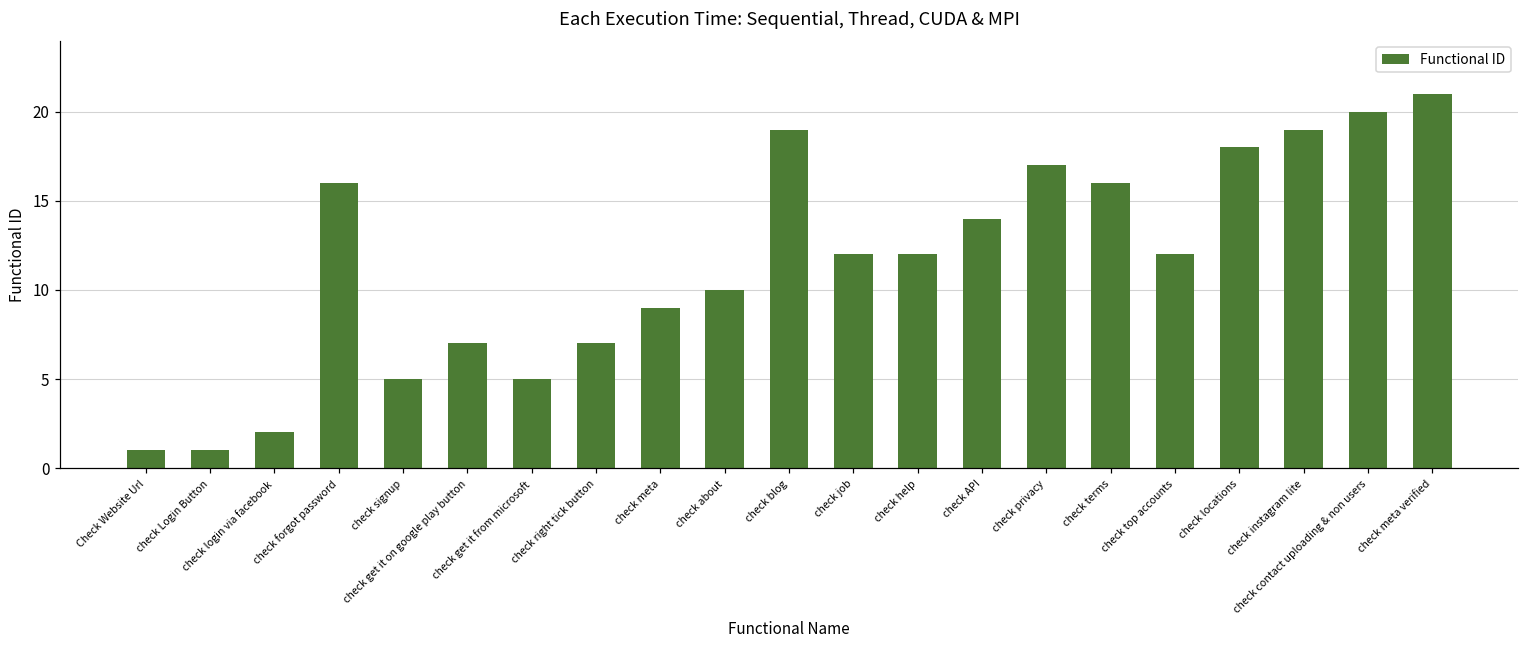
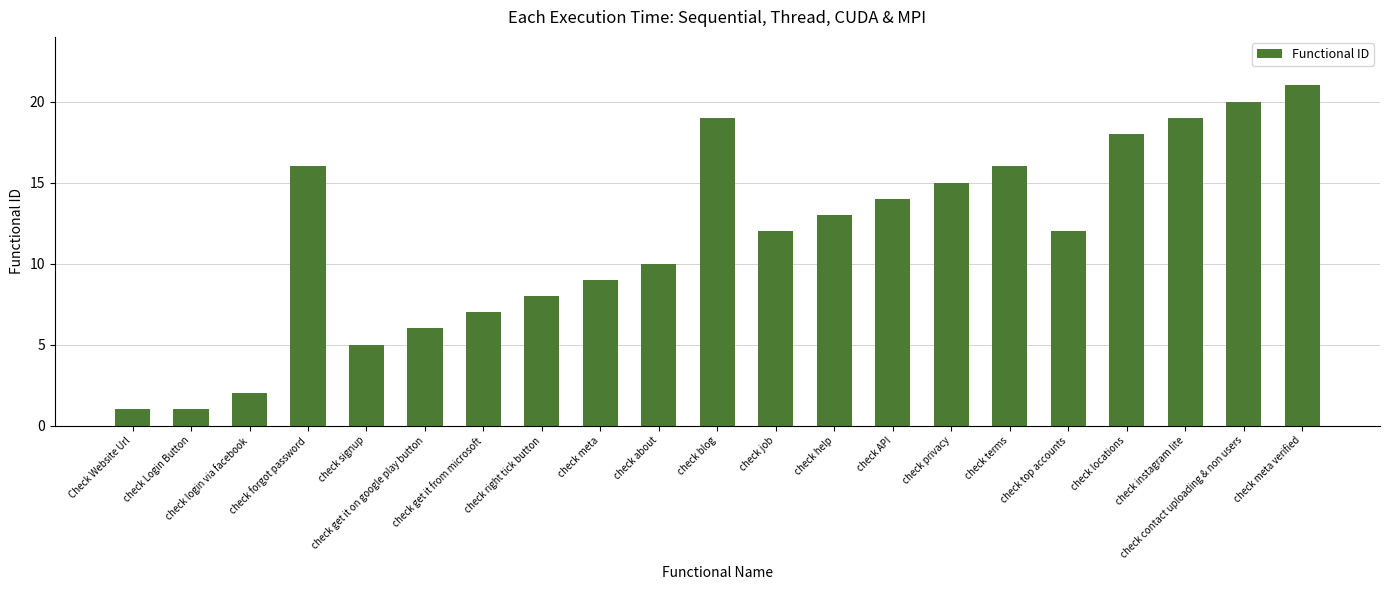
  {
    "Check Website Url": 1,
    "check Login Button": 1,
    "check login via facebook": 2,
    "check forgot password": 16,
    "check signup": 5,
-   "check get it on google play button": 7,
-   "check get it from microsoft": 5,
-   "check right tick button": 7,
+   "check get it on google play button": 6,
+   "check get it from microsoft": 7,
+   "check right tick button": 8,
    "check meta": 9,
    "check about": 10,
    "check blog": 19,
    "check job": 12,
-   "check help": 12,
+   "check help": 13,
    "check API": 14,
-   "check privacy": 17,
+   "check privacy": 15,
    "check terms": 16,
    "check top accounts": 12,
    "check locations": 18,
    "check instagram lite": 19,
    "check contact uploading & non users": 20,
    "check meta verified": 21
  }
